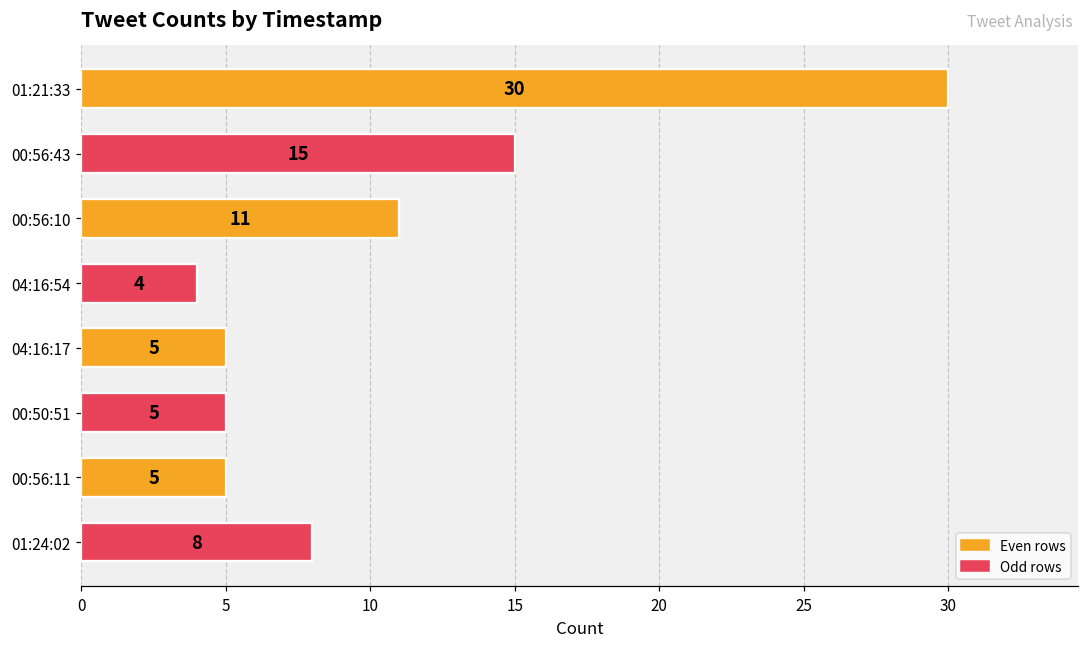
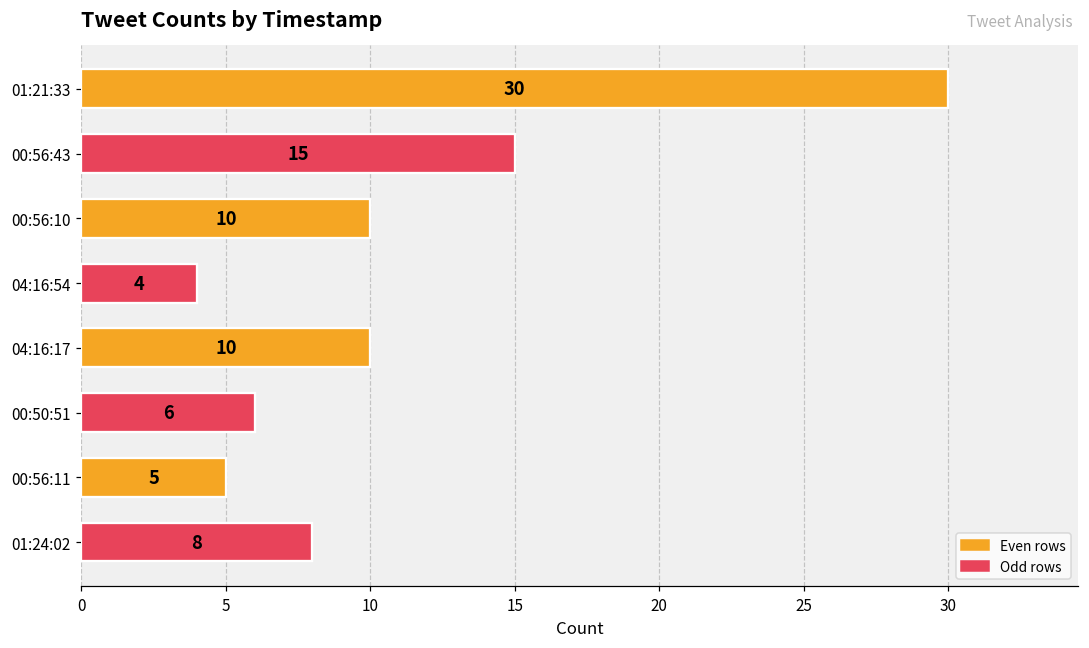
  {
    "01:21:33": 30,
    "00:56:43": 15,
-   "00:56:10": 11,
+   "00:56:10": 10,
    "04:16:54": 4,
-   "04:16:17": 5,
-   "00:50:51": 5,
+   "04:16:17": 10,
+   "00:50:51": 6,
    "00:56:11": 5,
    "01:24:02": 8
  }
